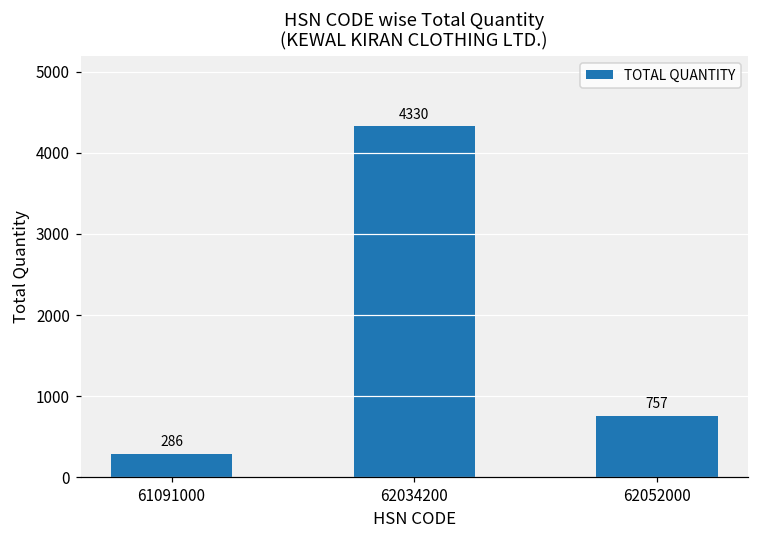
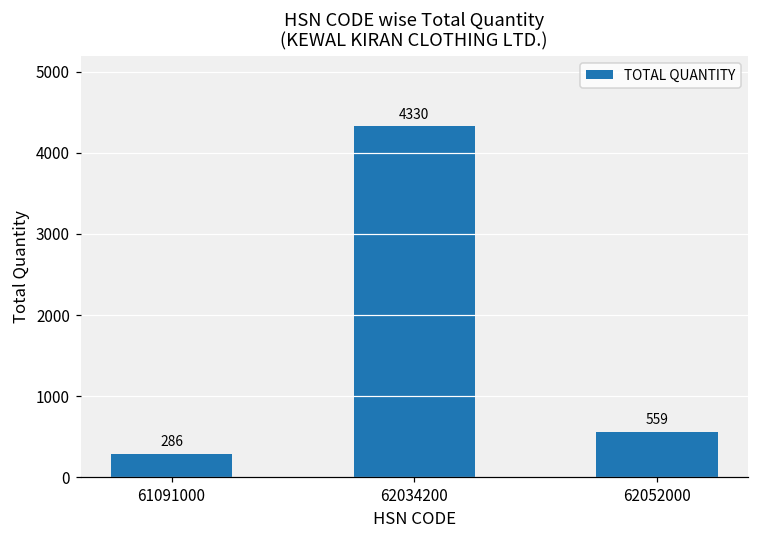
  {
    "61091000": 286,
    "62034200": 4330,
-   "62052000": 757
+   "62052000": 559
  }
